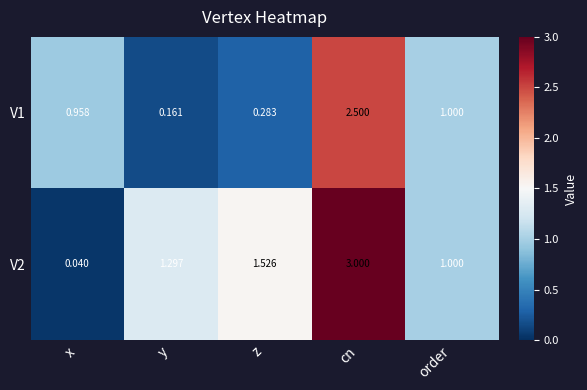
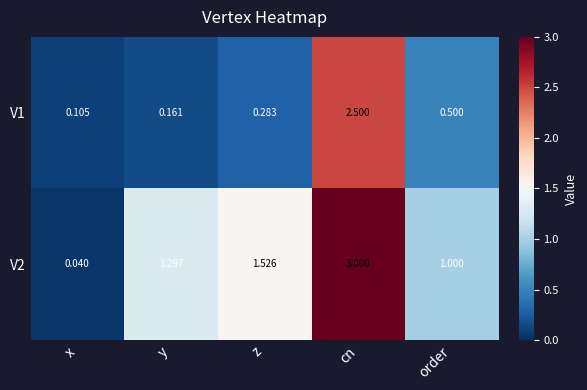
  {
    "V1": {
-     "x": 0.958,
+     "x": 0.105,
      "y": 0.161,
      "z": 0.283,
      "cn": 2.500,
-     "order": 1.000
+     "order": 0.500
    },
    "V2": {
      "x": 0.040,
      "z": 1.526,
      "cn": 3.000,
      "order": 1.000
    }
  }
